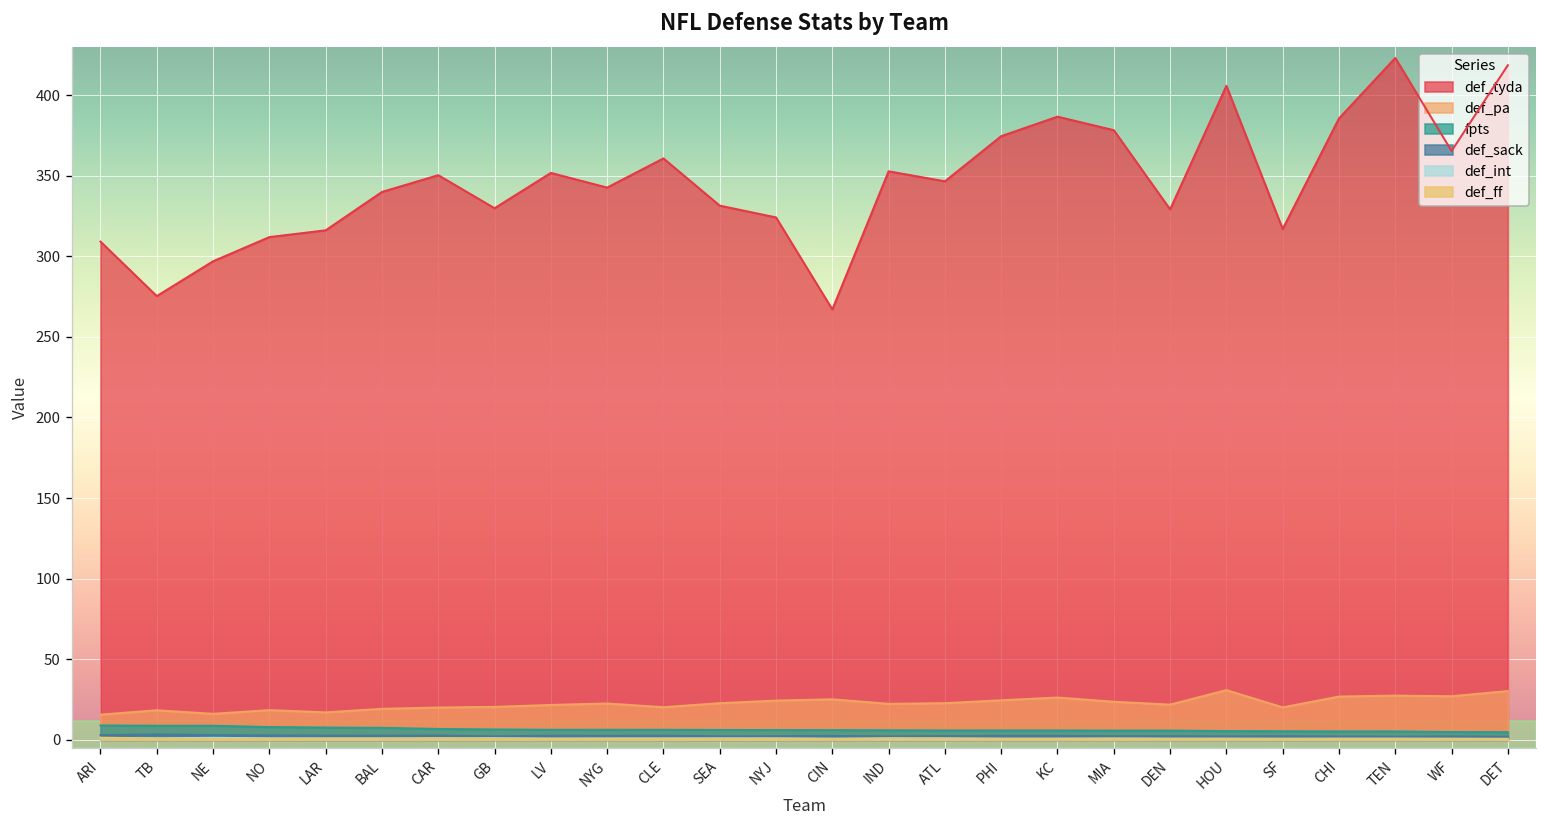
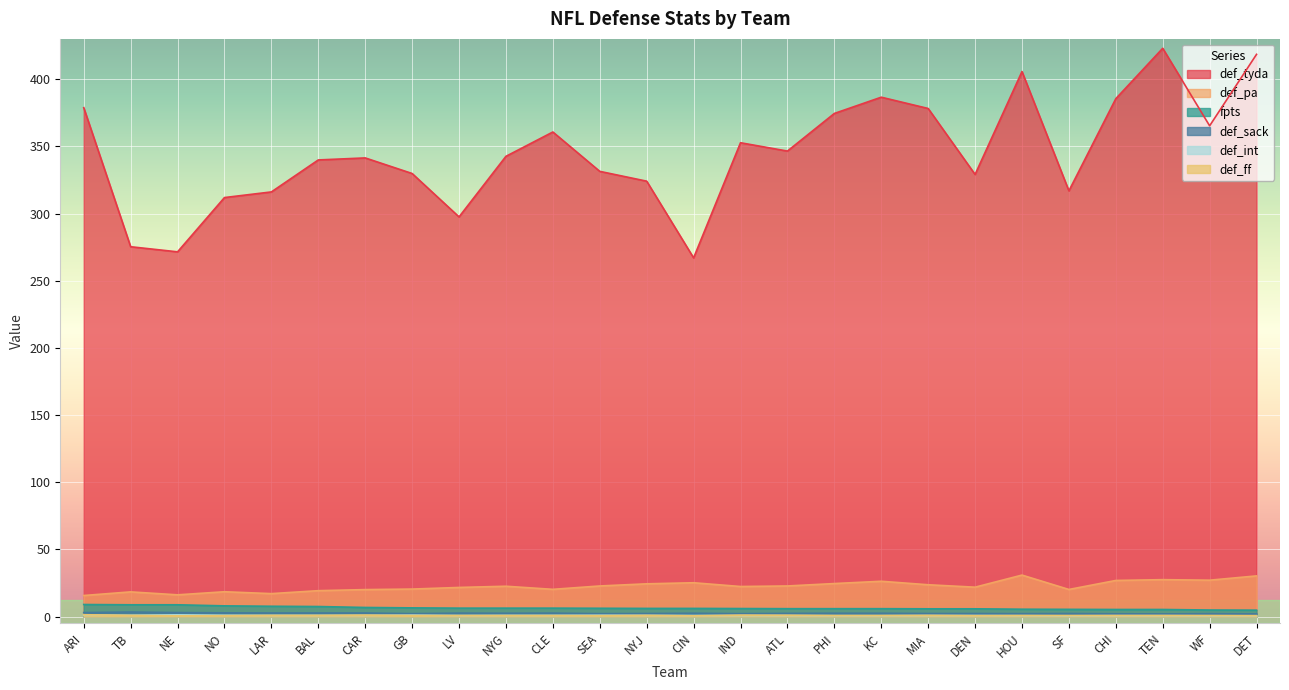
  {
    "def_tyda": {
-     "ARI": 309,
+     "ARI": 379,
      "TB": 275,
-     "NE": 297,
+     "NE": 272,
      "NO": 312,
      "LAR": 316,
      "BAL": 340,
-     "CAR": 350,
+     "CAR": 341,
      "GB": 330,
-     "LV": 352,
+     "LV": 298,
      "NYG": 343,
      "CLE": 361,
      "SEA": 331,
      "NYJ": 324,
      "CIN": 267,
      "IND": 353,
      "ATL": 347,
      "PHI": 375,
      "KC": 387,
      "MIA": 378,
      "DEN": 329,
      "HOU": 406,
      "SF": 317,
      "CHI": 386,
      "TEN": 423
    }
  }
